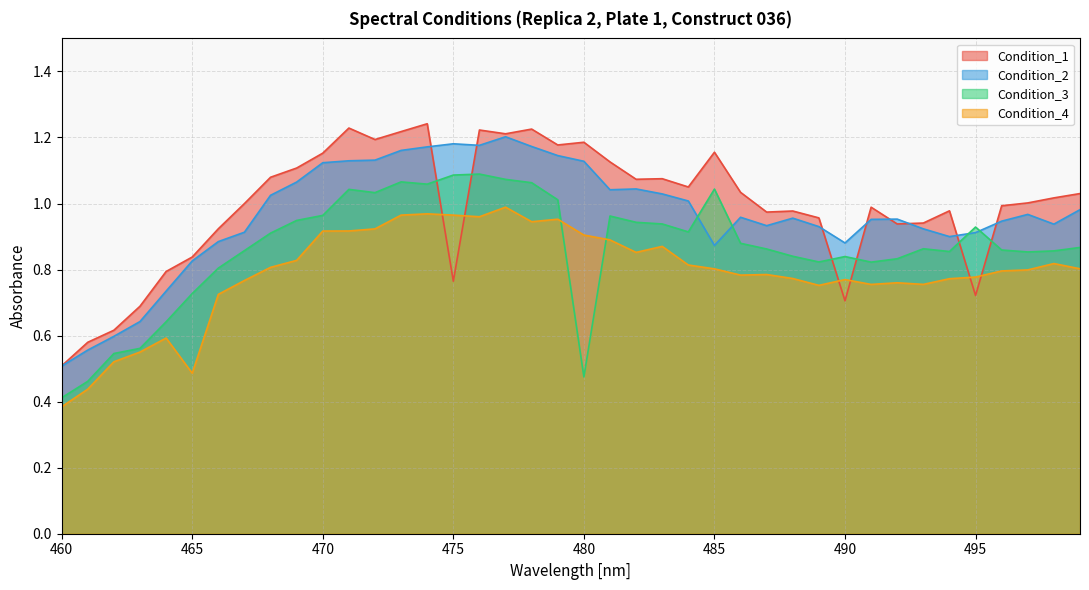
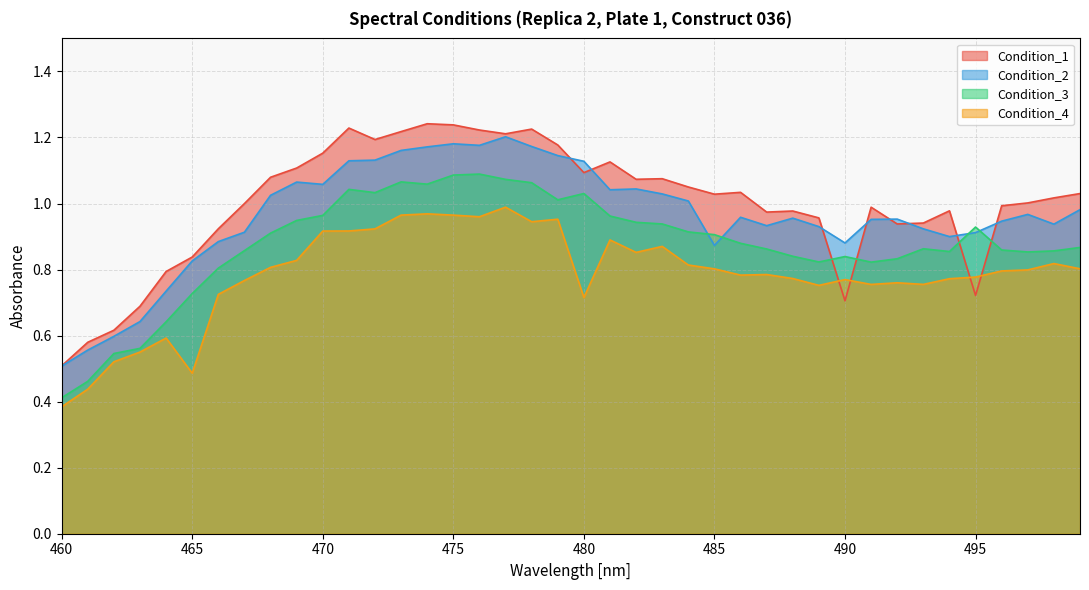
  {
    "Condition_1": {
      "465": 0.84,
      "470": 1.15,
-     "475": 0.76,
-     "480": 1.19,
-     "485": 1.16,
+     "475": 1.24,
+     "480": 1.09,
+     "485": 1.03,
      "490": 0.71,
      "495": 0.72
    },
    "Condition_2": {
      "465": 0.83,
-     "470": 1.12,
+     "470": 1.06,
      "475": 1.18,
      "480": 1.13,
      "485": 0.87,
      "490": 0.88,
      "495": 0.91
    },
    "Condition_3": {
      "460": 0.41,
      "465": 0.73,
      "470": 0.96,
      "475": 1.09,
-     "480": 0.47,
-     "485": 1.04,
+     "480": 1.03,
+     "485": 0.91,
      "490": 0.84,
      "495": 0.93
    },
    "Condition_4": {
      "460": 0.38,
      "465": 0.49,
      "470": 0.92,
      "475": 0.96,
-     "480": 0.90,
+     "480": 0.72,
      "485": 0.80,
      "490": 0.77,
      "495": 0.78
    }
  }
